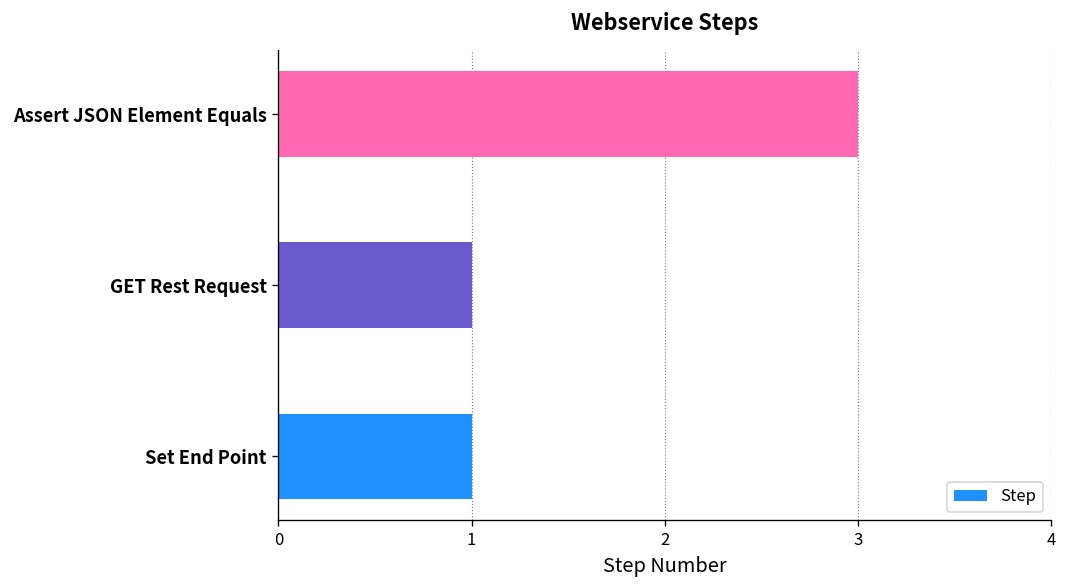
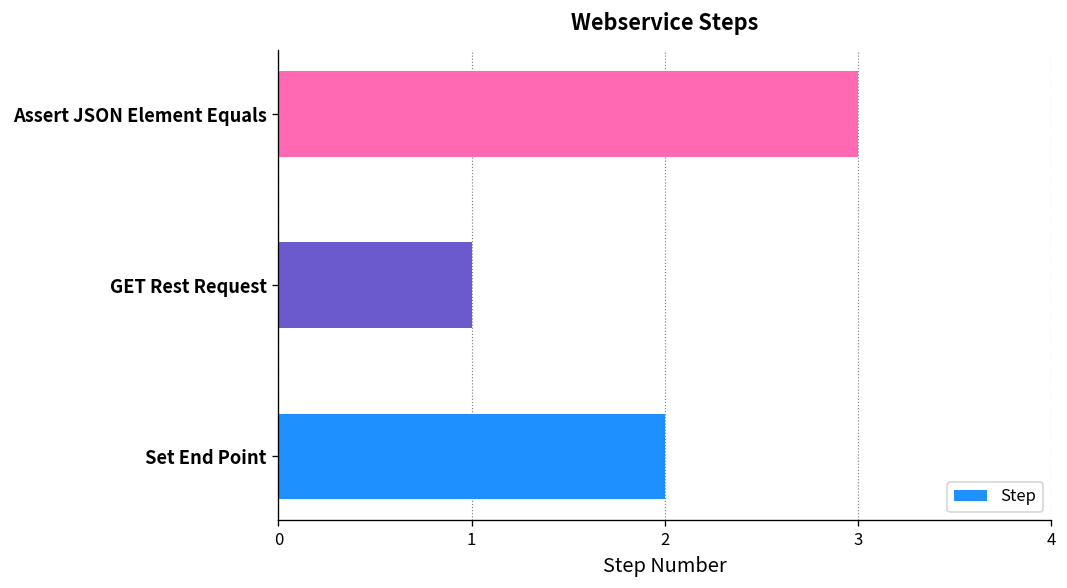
  {
    "Assert JSON Element Equals": 3,
    "GET Rest Request": 1,
-   "Set End Point": 1
+   "Set End Point": 2
  }
